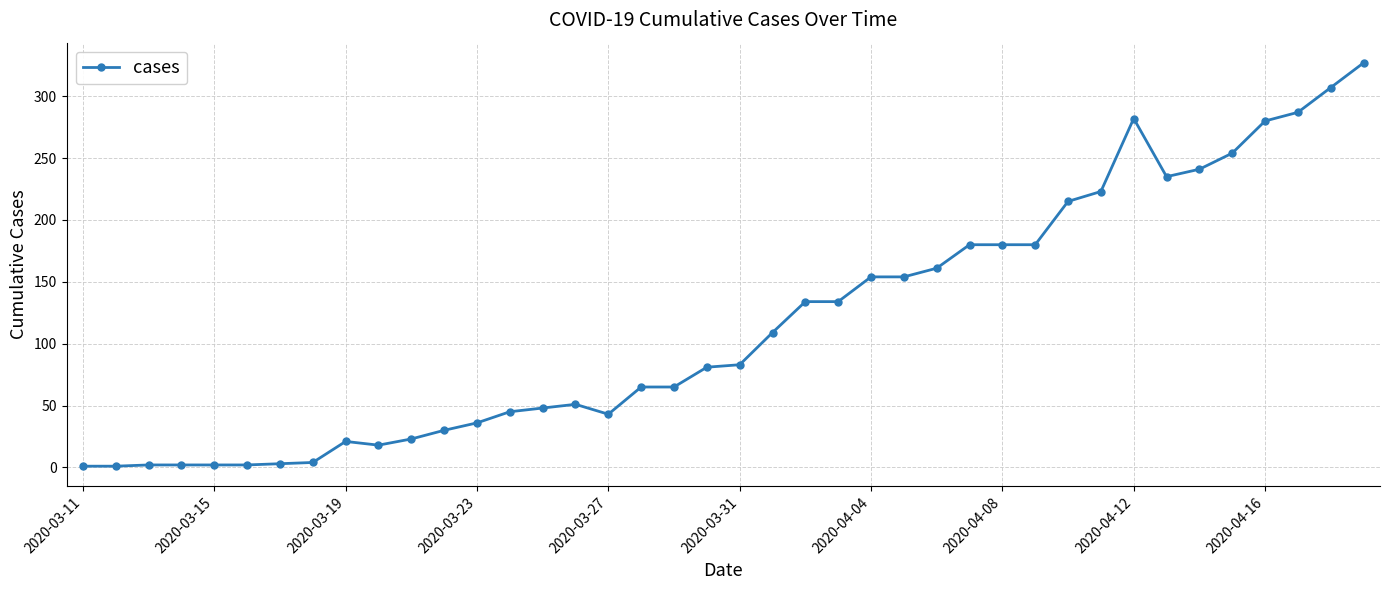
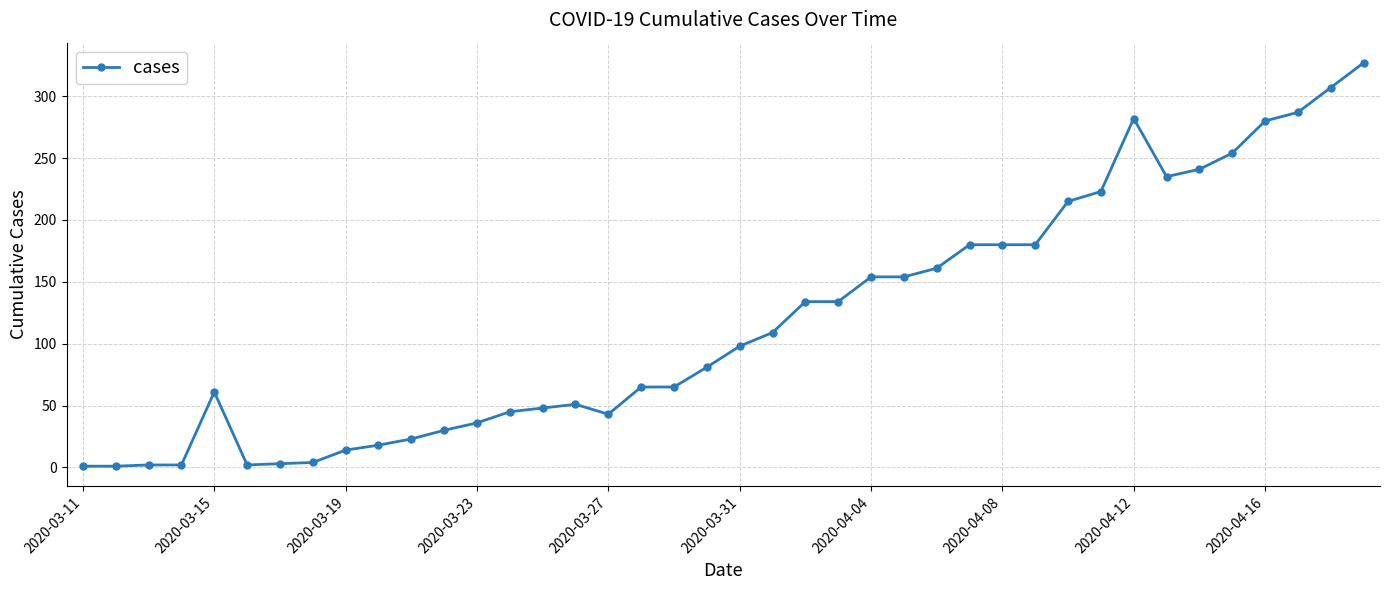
  {
    "2020-03-11": 1,
-   "2020-03-15": 2,
-   "2020-03-19": 21,
+   "2020-03-15": 61,
+   "2020-03-19": 14,
    "2020-03-23": 36,
    "2020-03-27": 43,
-   "2020-03-31": 83,
+   "2020-03-31": 98,
    "2020-04-04": 154,
    "2020-04-08": 180,
    "2020-04-12": 282,
    "2020-04-16": 280
  }
